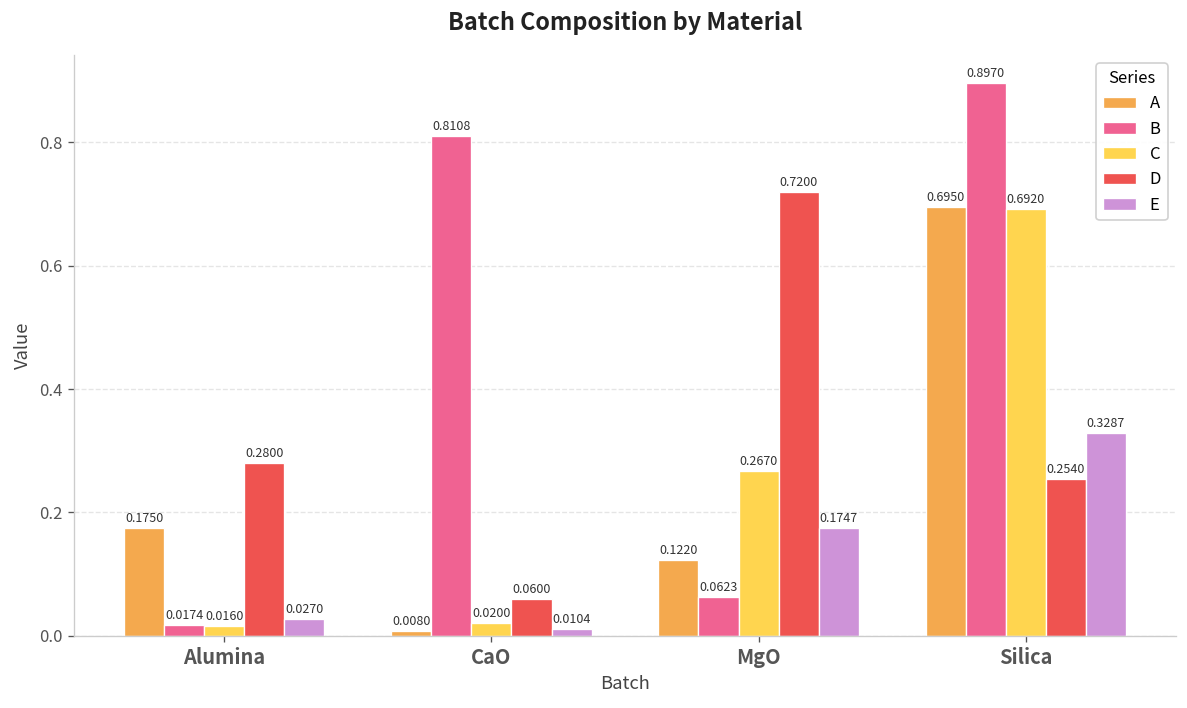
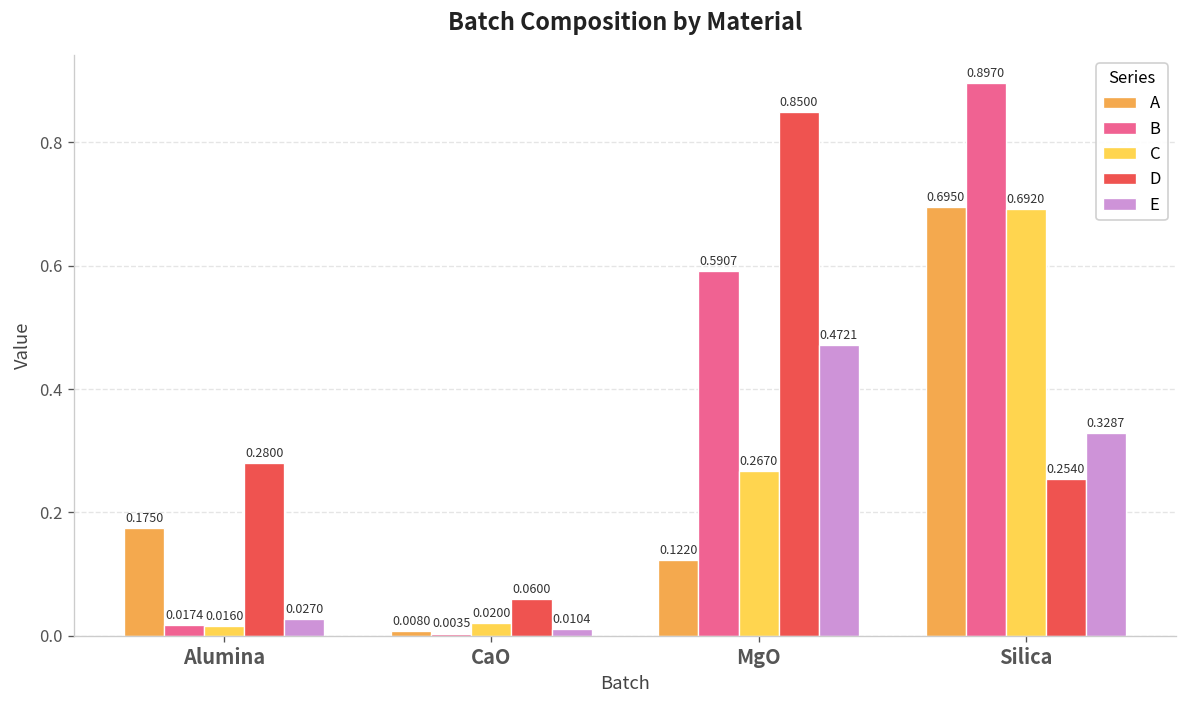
  {
    "B": {
      "Alumina": 0.0174,
-     "CaO": 0.8108,
-     "MgO": 0.0623,
+     "CaO": 0.0035,
+     "MgO": 0.5907,
      "Silica": 0.8970
    },
    "D": {
      "Alumina": 0.2800,
      "CaO": 0.0600,
-     "MgO": 0.7200,
+     "MgO": 0.8500,
      "Silica": 0.2540
    },
    "E": {
      "Alumina": 0.0270,
      "CaO": 0.0104,
-     "MgO": 0.1747,
+     "MgO": 0.4721,
      "Silica": 0.3287
    }
  }
